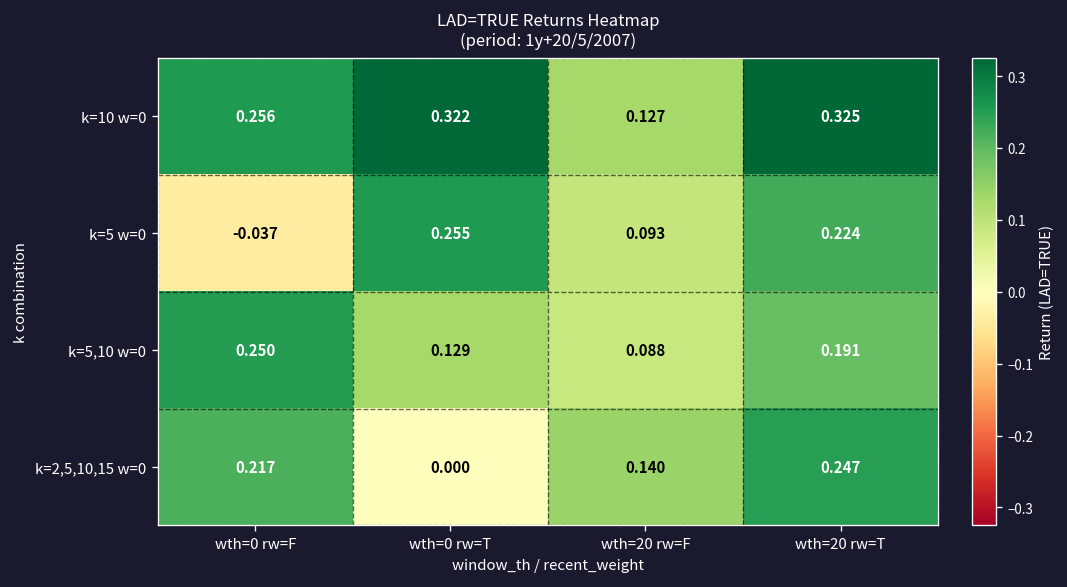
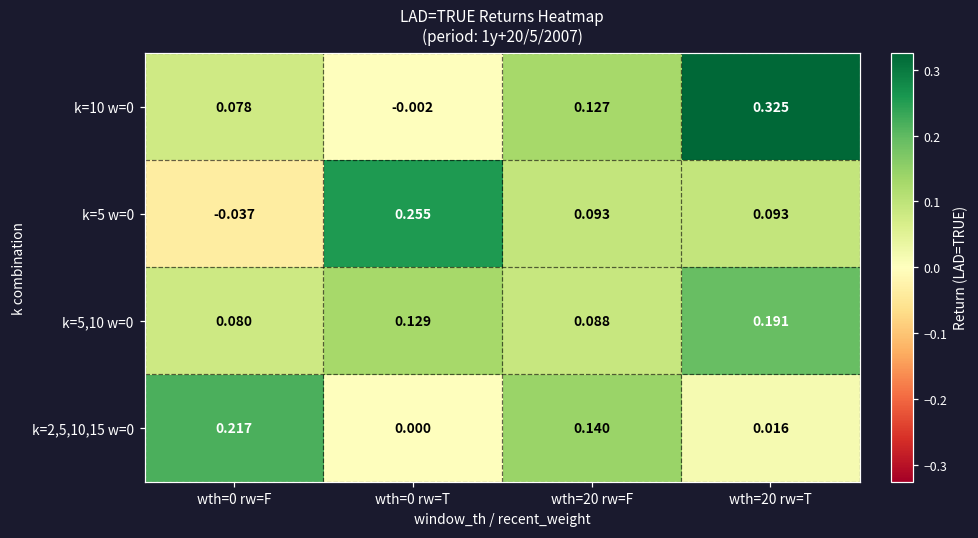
  {
    "k=10 w=0": {
-     "wth=0 rw=F": 0.256,
-     "wth=0 rw=T": 0.322,
+     "wth=0 rw=F": 0.078,
+     "wth=0 rw=T": -0.002,
      "wth=20 rw=F": 0.127,
      "wth=20 rw=T": 0.325
    },
    "k=5 w=0": {
      "wth=0 rw=F": -0.037,
      "wth=0 rw=T": 0.255,
      "wth=20 rw=F": 0.093,
-     "wth=20 rw=T": 0.224
+     "wth=20 rw=T": 0.093
    },
    "k=5,10 w=0": {
-     "wth=0 rw=F": 0.250,
+     "wth=0 rw=F": 0.080,
      "wth=0 rw=T": 0.129,
      "wth=20 rw=F": 0.088,
      "wth=20 rw=T": 0.191
    },
    "k=2,5,10,15 w=0": {
      "wth=0 rw=F": 0.217,
      "wth=0 rw=T": 0.000,
      "wth=20 rw=F": 0.140,
-     "wth=20 rw=T": 0.247
+     "wth=20 rw=T": 0.016
    }
  }
